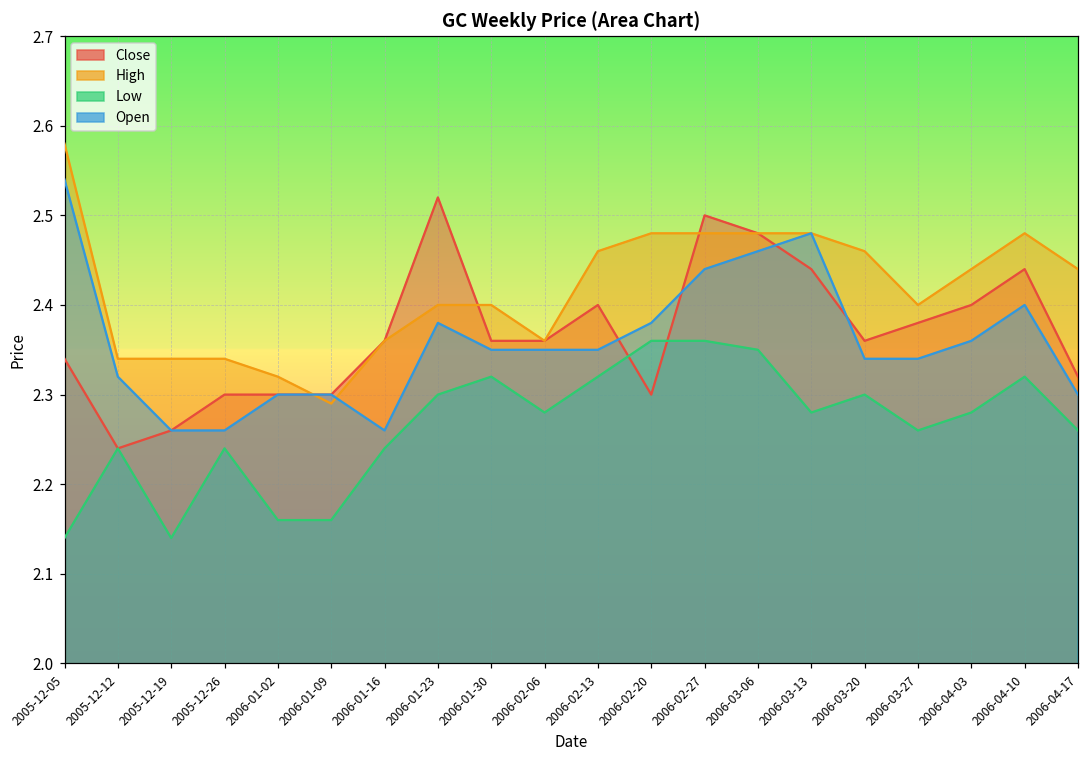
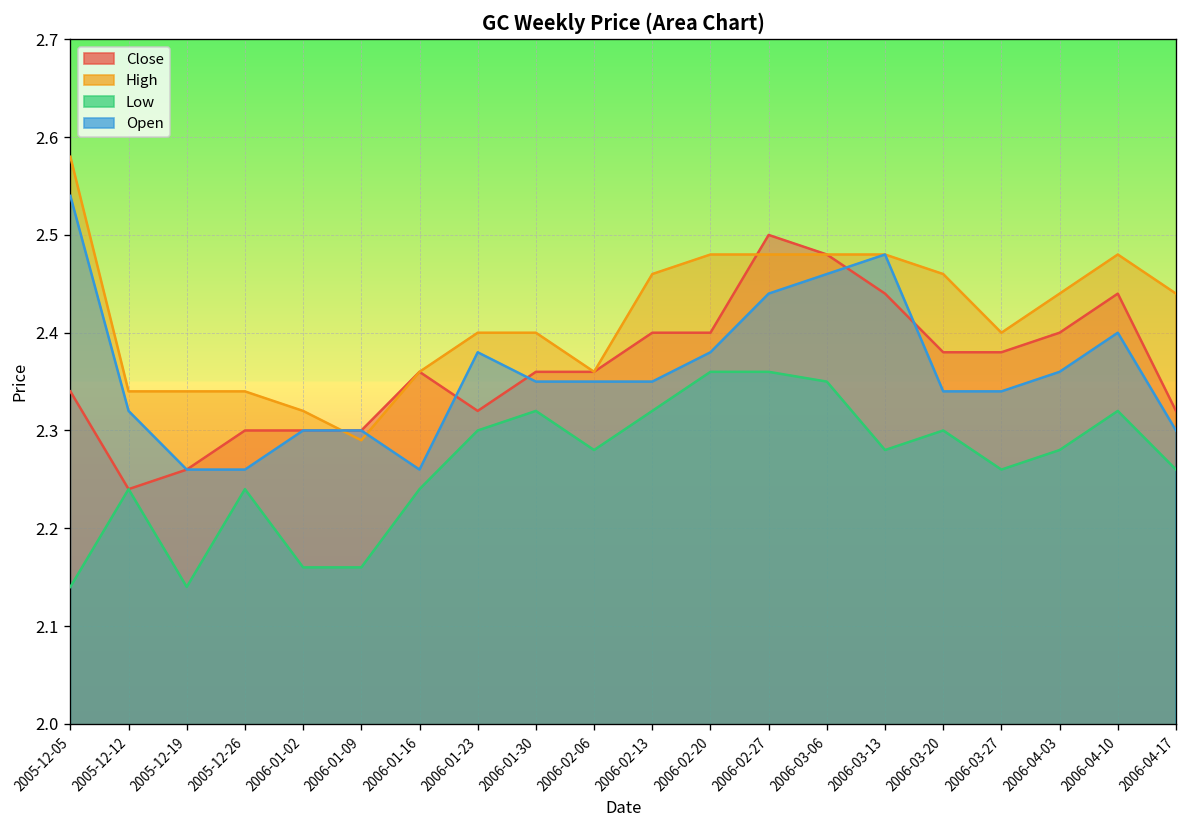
  {
    "Close": {
      "2005-12-05": 2.34,
      "2005-12-26": 2.30,
-     "2006-01-23": 2.52,
+     "2006-01-23": 2.32,
      "2006-01-30": 2.36,
      "2006-02-13": 2.40,
-     "2006-02-20": 2.3,
+     "2006-02-20": 2.4,
      "2006-02-27": 2.50,
      "2006-03-13": 2.44,
-     "2006-03-20": 2.36,
+     "2006-03-20": 2.38,
      "2006-03-27": 2.38,
      "2006-04-03": 2.40,
      "2006-04-10": 2.44,
      "2006-04-17": 2.32
    },
    "High": {
      "2005-12-05": 2.58,
      "2005-12-12": 2.34,
      "2005-12-19": 2.34,
      "2005-12-26": 2.34,
      "2006-01-02": 2.32,
      "2006-01-09": 2.29,
      "2006-01-23": 2.40,
      "2006-01-30": 2.40,
      "2006-02-13": 2.46,
      "2006-02-20": 2.48,
      "2006-02-27": 2.48,
      "2006-03-20": 2.46,
      "2006-03-27": 2.40,
      "2006-04-03": 2.44,
      "2006-04-10": 2.48,
      "2006-04-17": 2.44
    },
    "Low": {
      "2005-12-05": 2.14,
      "2005-12-19": 2.14,
      "2005-12-26": 2.24,
      "2006-01-02": 2.16,
      "2006-01-09": 2.16,
      "2006-01-16": 2.24,
      "2006-01-23": 2.30,
      "2006-01-30": 2.32,
      "2006-02-06": 2.28,
      "2006-02-13": 2.32,
      "2006-02-20": 2.36,
      "2006-02-27": 2.36,
      "2006-03-06": 2.35,
      "2006-03-13": 2.28,
      "2006-03-20": 2.30,
      "2006-03-27": 2.26,
      "2006-04-03": 2.28,
      "2006-04-10": 2.32,
      "2006-04-17": 2.26
    },
    "Open": {
      "2005-12-05": 2.54,
      "2005-12-12": 2.32,
      "2005-12-26": 2.26,
      "2006-01-16": 2.26,
      "2006-01-23": 2.38,
      "2006-01-30": 2.35,
      "2006-02-06": 2.35,
      "2006-02-13": 2.35,
      "2006-02-20": 2.38,
      "2006-02-27": 2.44,
      "2006-03-06": 2.46,
      "2006-03-20": 2.34,
      "2006-03-27": 2.34,
      "2006-04-03": 2.36,
      "2006-04-10": 2.40,
      "2006-04-17": 2.30
    }
  }
